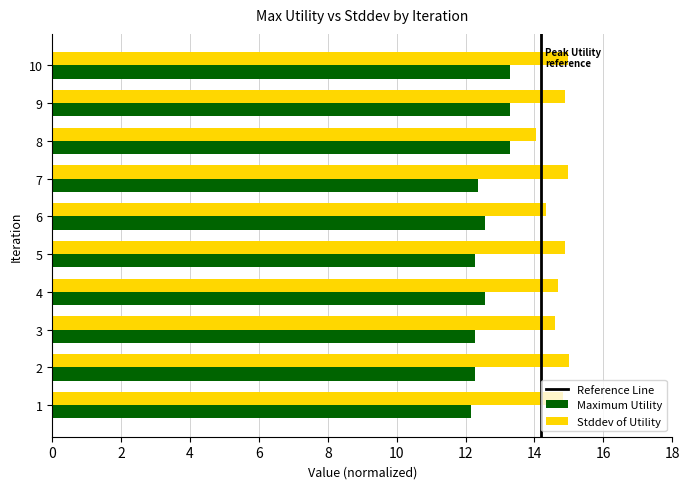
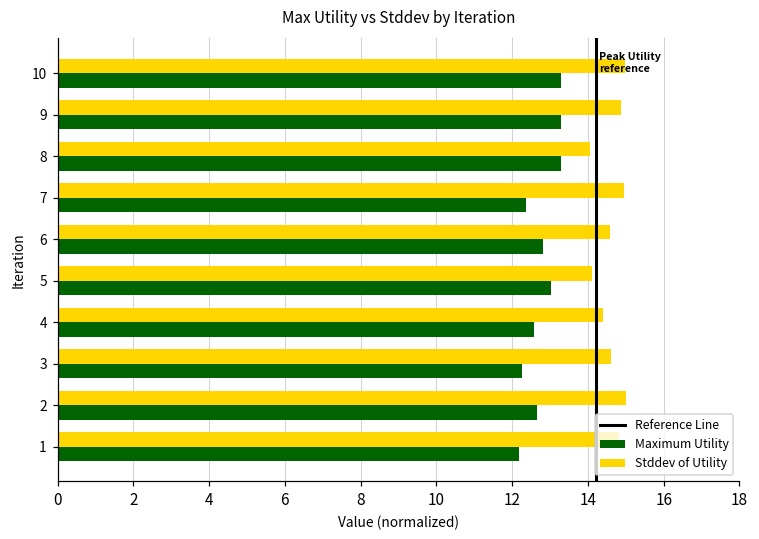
  {
    "Maximum Utility": {
      "10": 13.3,
      "9": 13.3,
      "8": 13.3,
      "7": 12.4,
-     "6": 12.6,
-     "5": 12.3,
+     "6": 12.8,
+     "5": 13.0,
      "4": 12.6,
      "3": 12.3,
-     "2": 12.3,
+     "2": 12.7,
      "1": 12.2
    },
    "Stddev of Utility": {
      "10": 15.0,
      "9": 14.9,
      "8": 14.0,
      "7": 15.0,
-     "6": 14.3,
-     "5": 14.9,
-     "4": 14.7,
+     "6": 14.6,
+     "5": 14.1,
+     "4": 14.4,
      "3": 14.6,
      "2": 15.0
    }
  }
